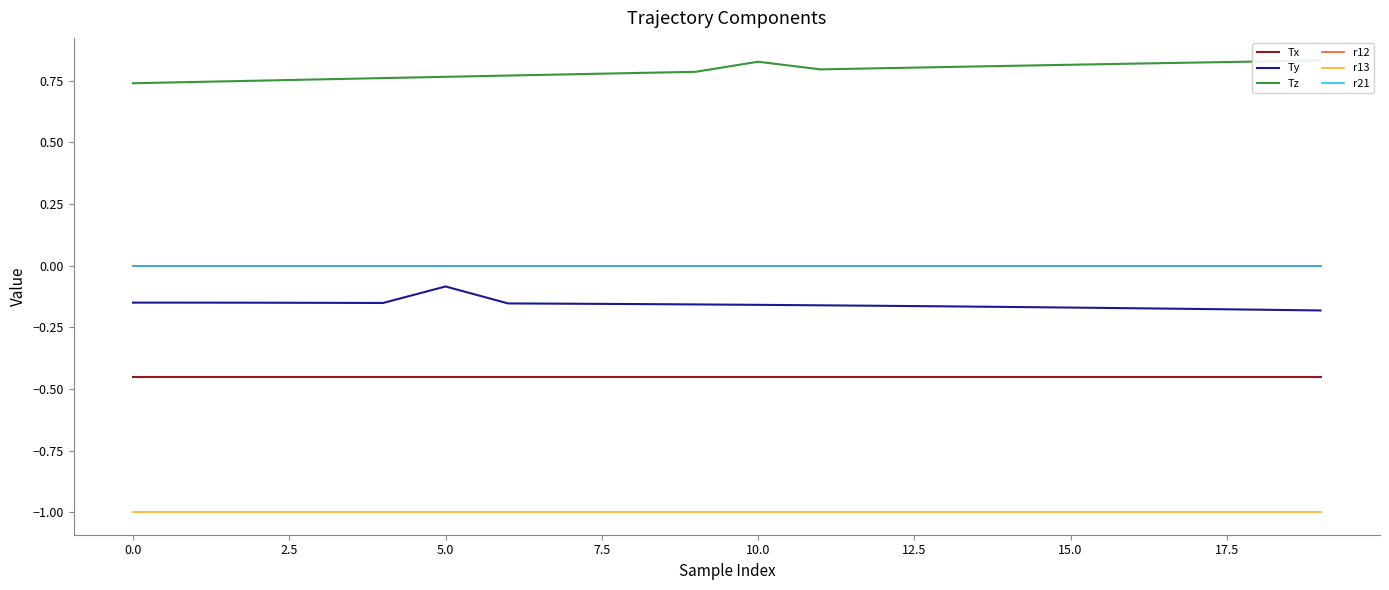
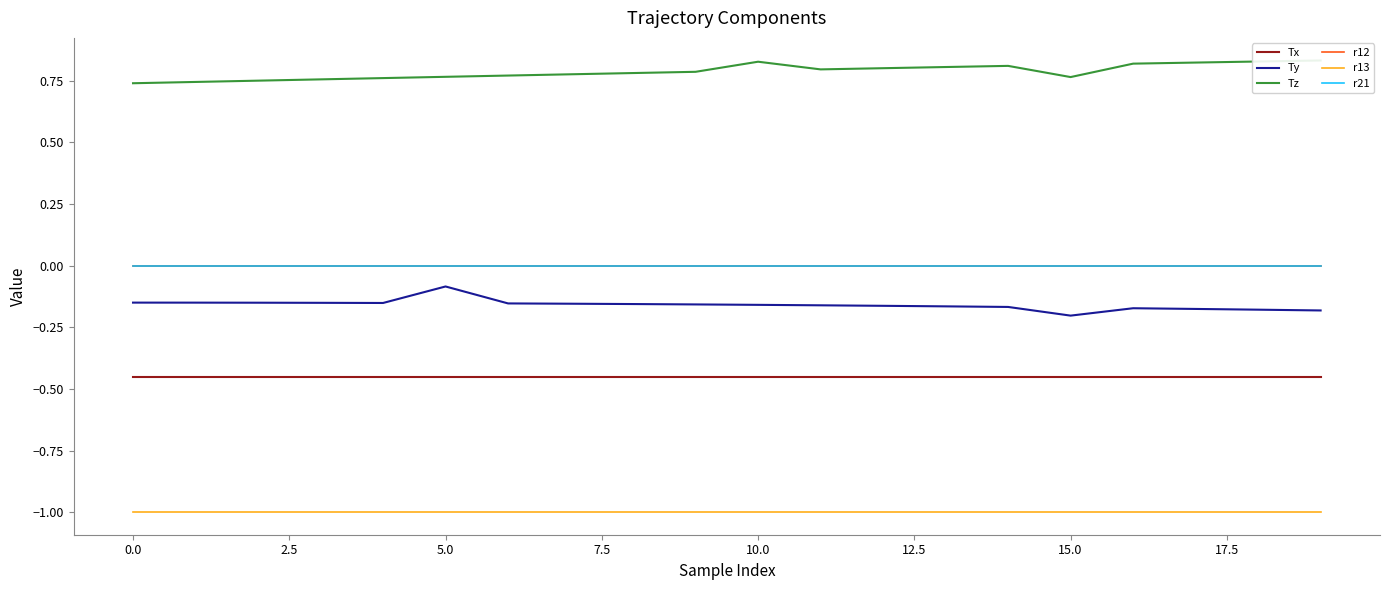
  {
    "Tx": {
      "0.0": -0.45,
      "5.0": -0.45,
      "10.0": -0.45,
      "15.0": -0.45
    },
    "Ty": {
      "0.0": -0.15,
      "5.0": -0.08,
      "10.0": -0.16,
-     "15.0": -0.17
+     "15.0": -0.20
    },
    "Tz": {
      "0.0": 0.74,
      "5.0": 0.77,
      "10.0": 0.83,
-     "15.0": 0.82
+     "15.0": 0.77
    },
    "r21": {
      "0.0": 0.00,
      "5.0": 0.00,
      "10.0": 0.00,
      "15.0": 0.00
    },
    "r13": {
      "0.0": -1.00,
      "5.0": -1.00,
      "10.0": -1.00,
      "15.0": -1.00
    }
  }
